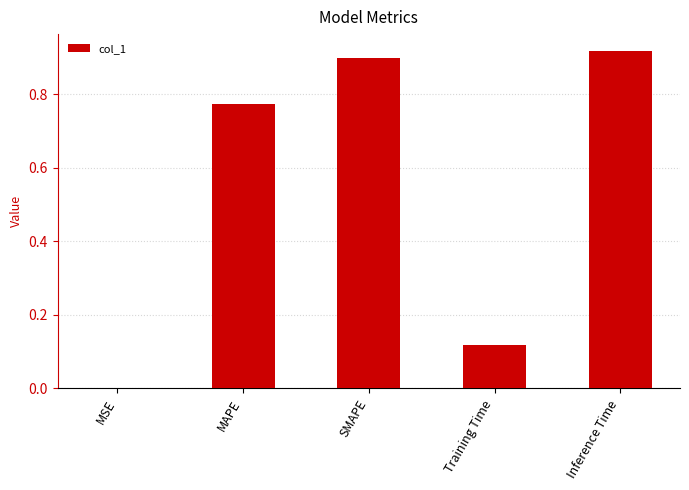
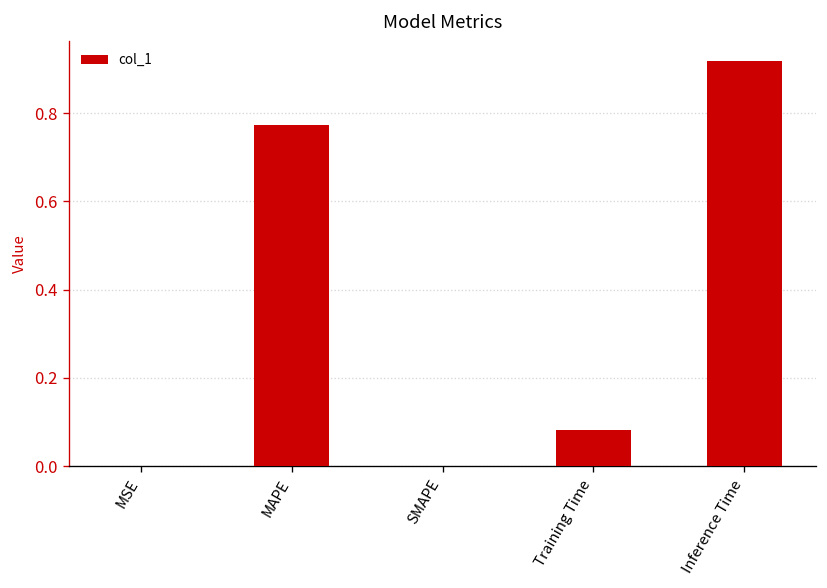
  {
    "MAPE": 0.77,
-   "SMAPE": 0.9,
-   "Training Time": 0.12,
+   "SMAPE": 0.0,
+   "Training Time": 0.08,
    "Inference Time": 0.92
  }
